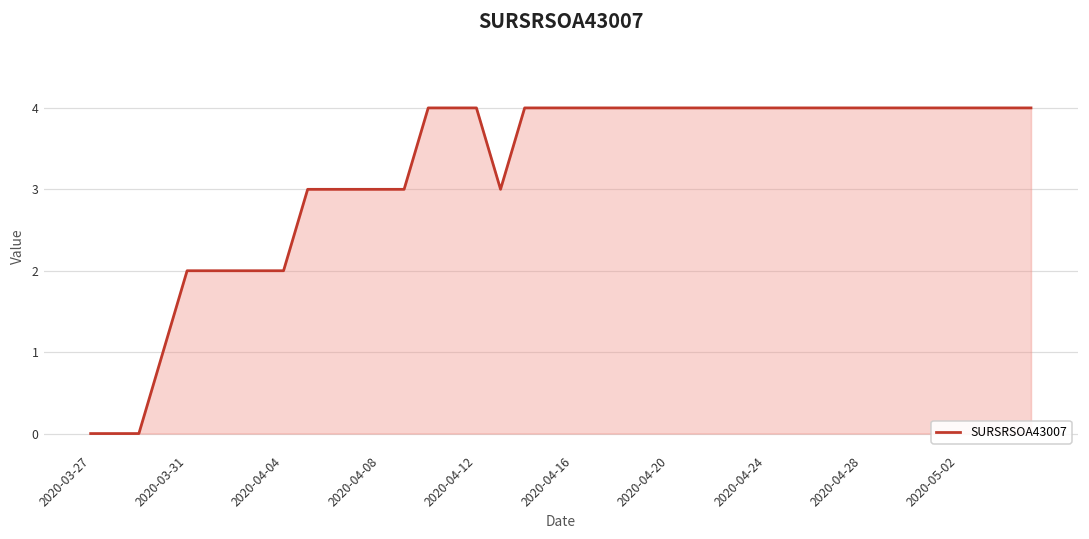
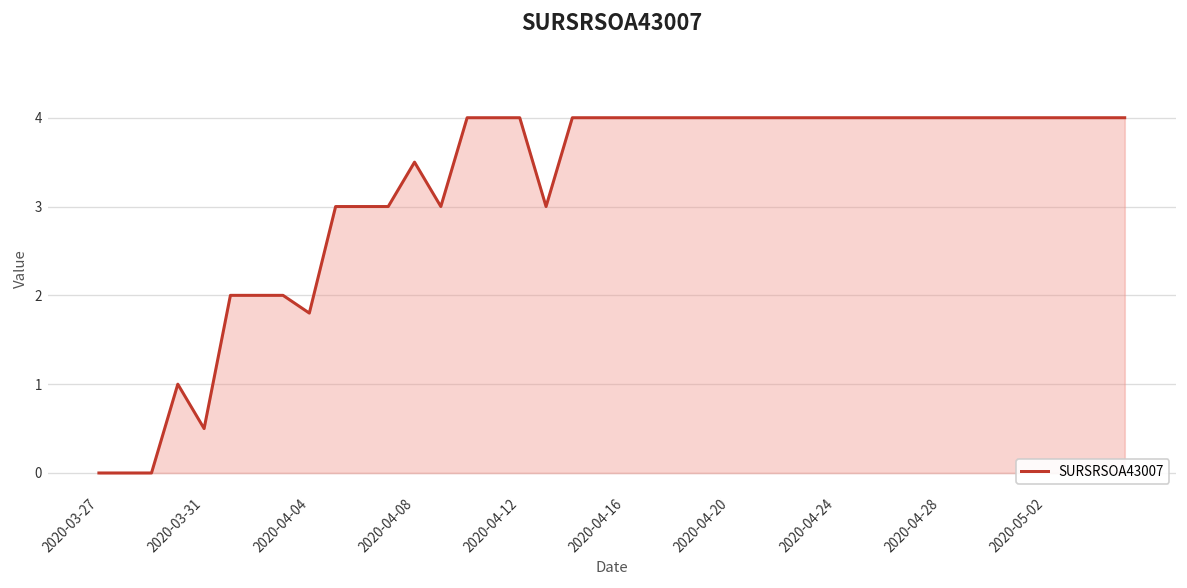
  {
    "2020-03-27": 0.0,
-   "2020-03-31": 2.0,
-   "2020-04-04": 2.0,
-   "2020-04-08": 3.0,
+   "2020-03-31": 0.5,
+   "2020-04-04": 1.8,
+   "2020-04-08": 3.5,
    "2020-04-12": 4.0,
    "2020-04-16": 4.0,
    "2020-04-20": 4.0,
    "2020-04-24": 4.0,
    "2020-04-28": 4.0,
    "2020-05-02": 4.0
  }
